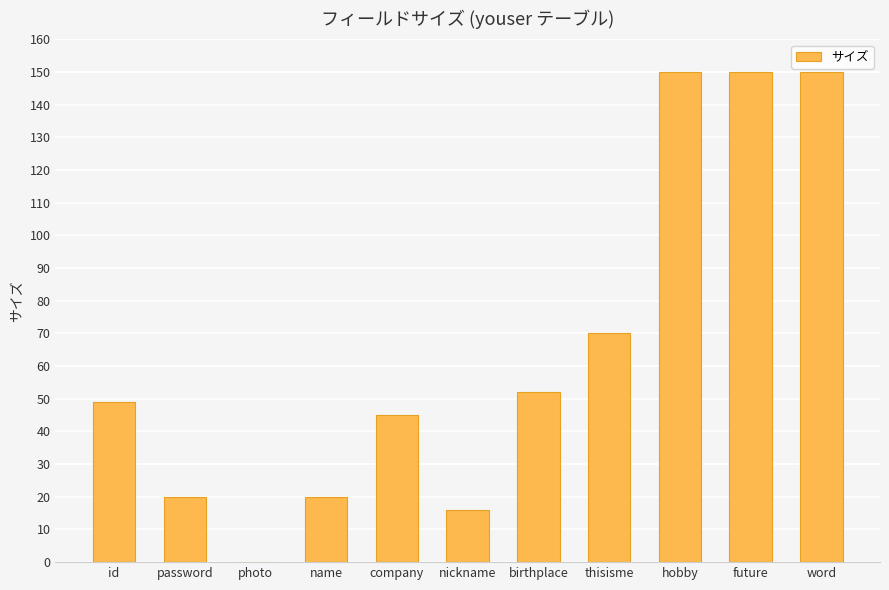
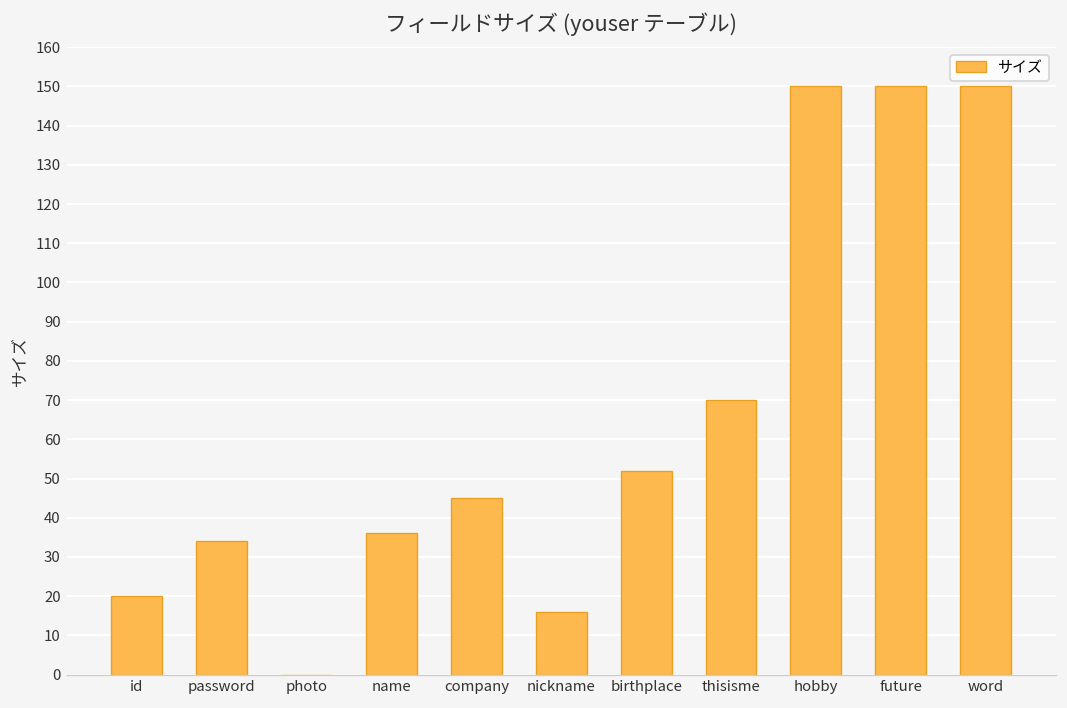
  {
-   "id": 49,
-   "password": 20,
+   "id": 20,
+   "password": 34,
    "photo": 0,
-   "name": 20,
+   "name": 36,
    "company": 45,
    "nickname": 16,
    "birthplace": 52,
    "thisisme": 70,
    "hobby": 150,
    "future": 150,
    "word": 150
  }
